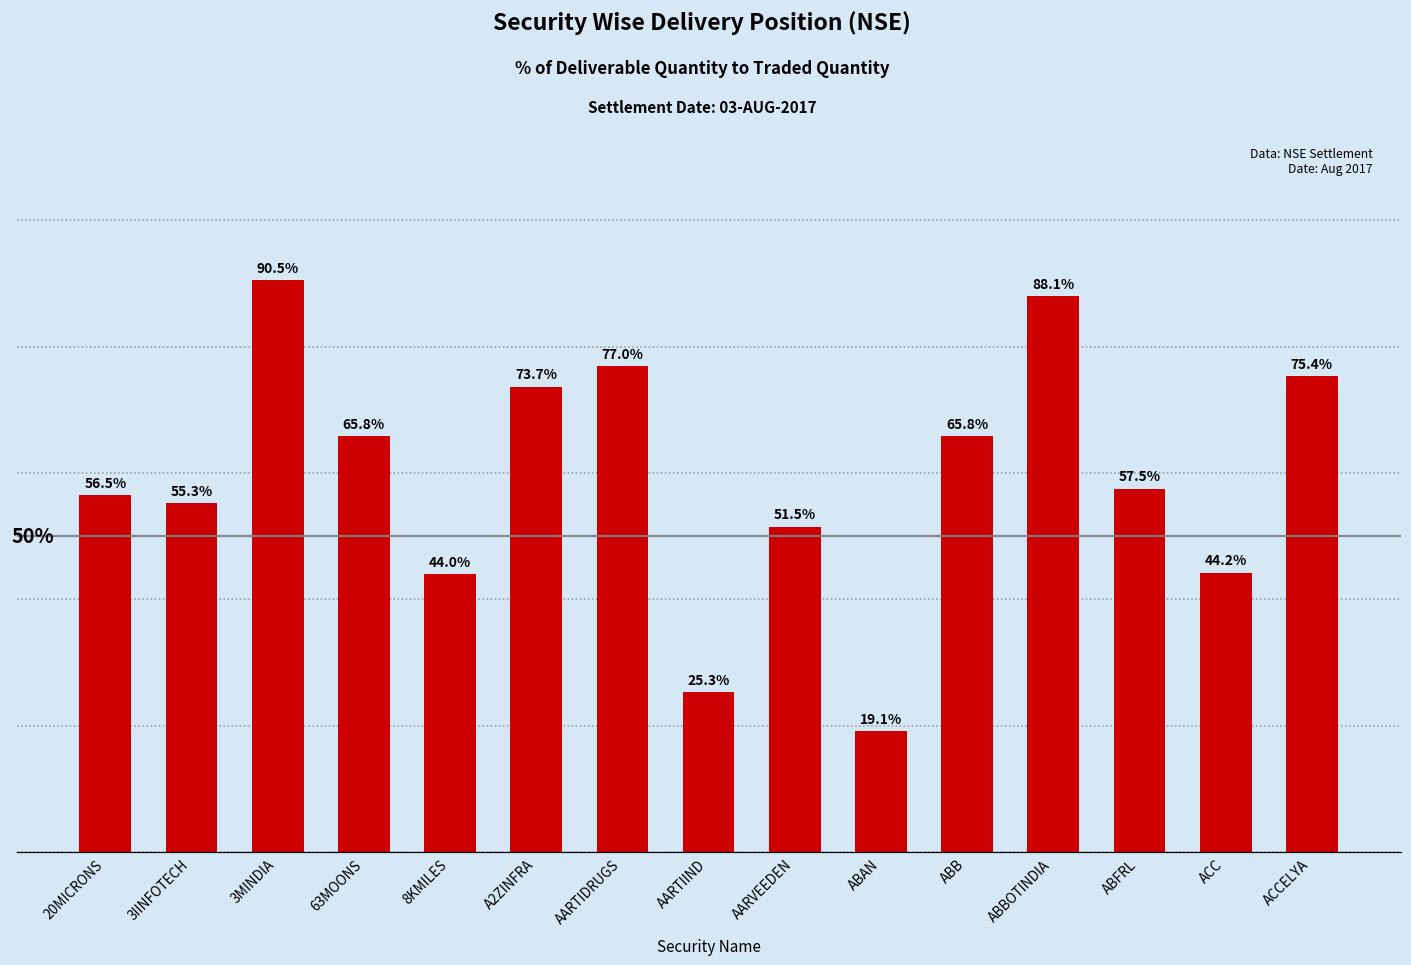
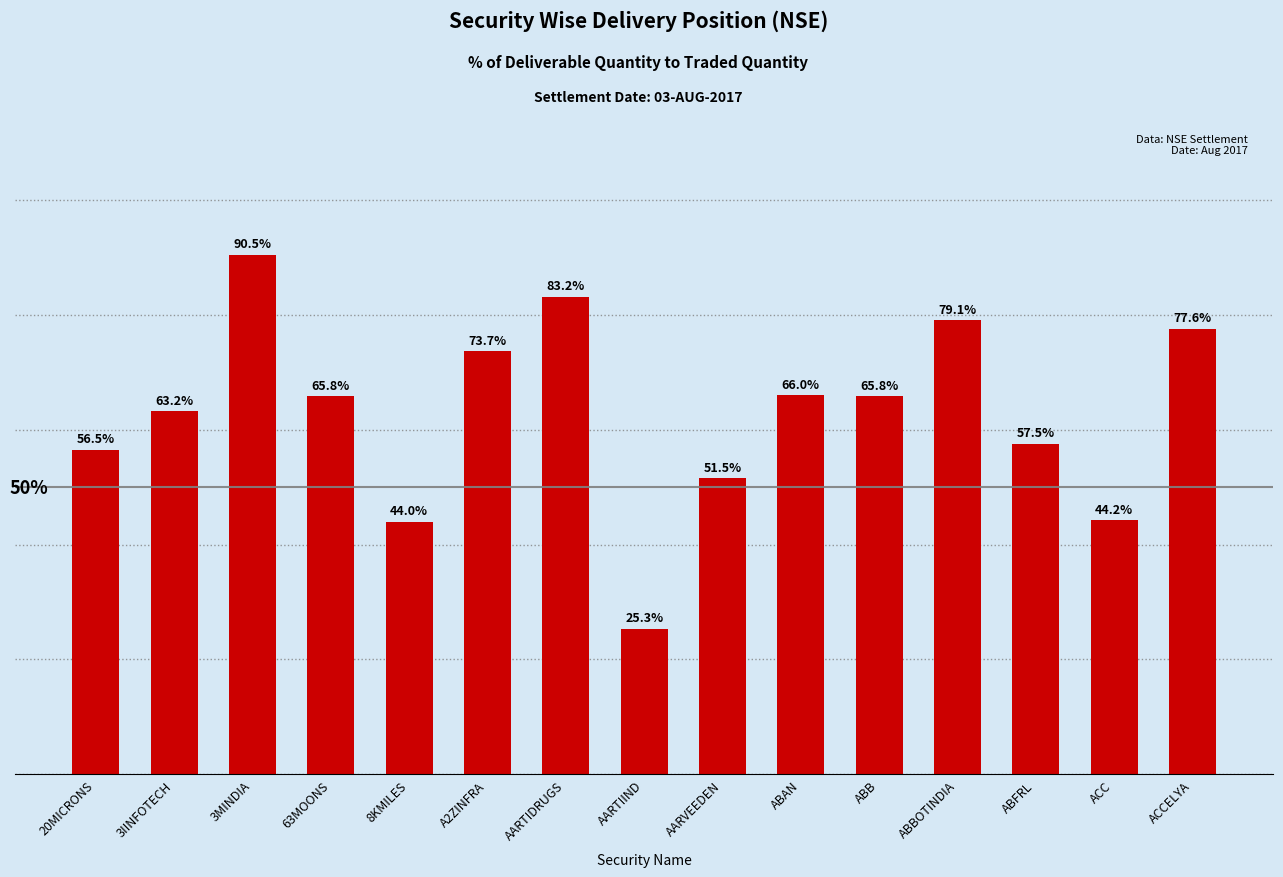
  {
    "20MICRONS": "56.5%",
-   "3IINFOTECH": "55.3%",
+   "3IINFOTECH": "63.2%",
    "3MINDIA": "90.5%",
    "63MOONS": "65.8%",
    "8KMILES": "44.0%",
    "A2ZINFRA": "73.7%",
-   "AARTIDRUGS": "77.0%",
+   "AARTIDRUGS": "83.2%",
    "AARTIIND": "25.3%",
    "AARVEEDEN": "51.5%",
-   "ABAN": "19.1%",
+   "ABAN": "66.0%",
    "ABB": "65.8%",
-   "ABBOTINDIA": "88.1%",
+   "ABBOTINDIA": "79.1%",
    "ABFRL": "57.5%",
    "ACC": "44.2%",
-   "ACCELYA": "75.4%"
+   "ACCELYA": "77.6%"
  }
